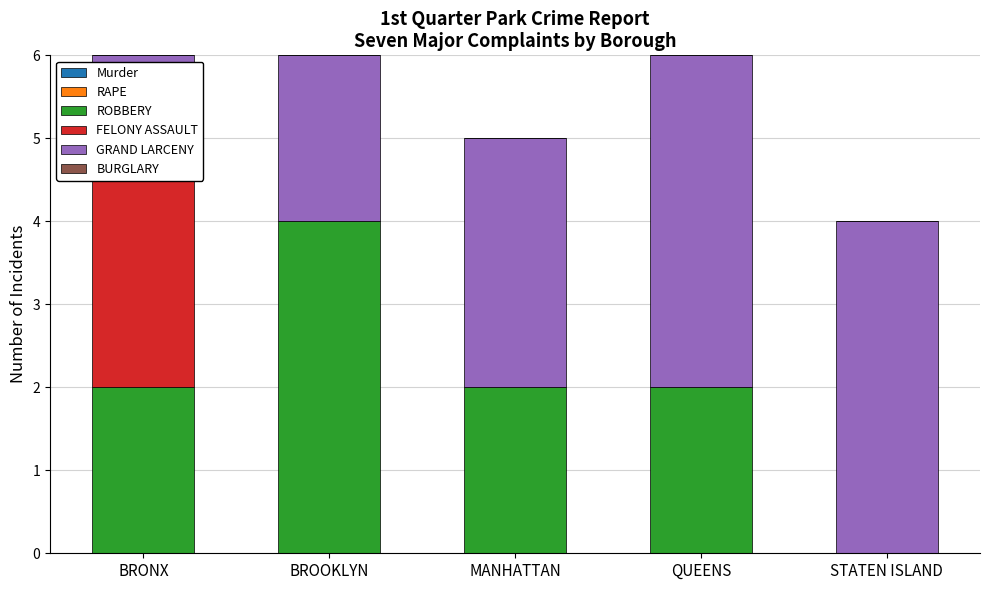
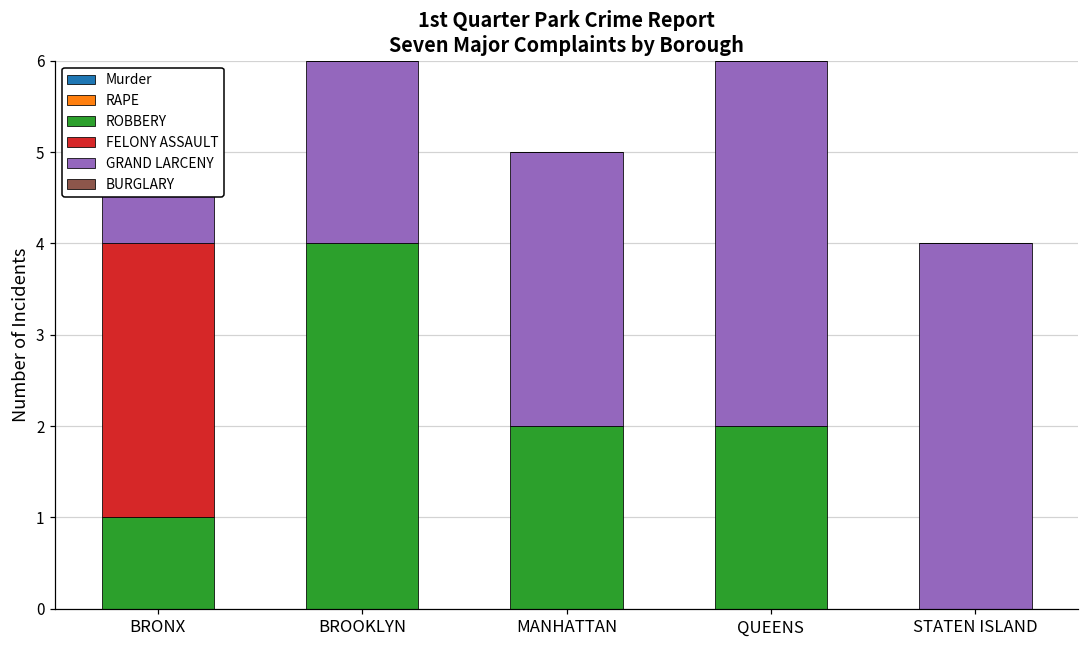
  {
    "RAPE": {
      "BRONX": 0,
      "BROOKLYN": 0,
      "MANHATTAN": 0,
      "QUEENS": 0,
      "STATEN ISLAND": 0
    },
    "ROBBERY": {
-     "BRONX": 2,
+     "BRONX": 1,
      "BROOKLYN": 4,
      "MANHATTAN": 2,
      "QUEENS": 2,
      "STATEN ISLAND": 0
    }
  }
